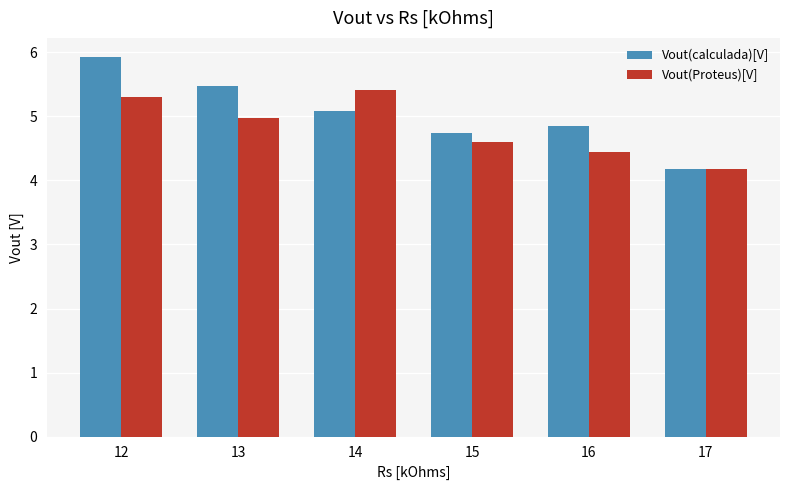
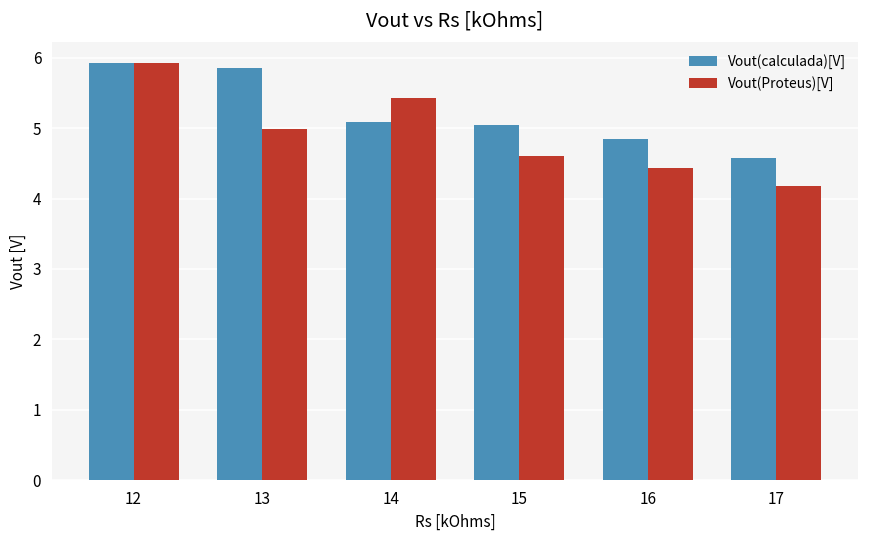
  {
    "Vout(calculada)[V]": {
      "12": 5.9,
-     "13": 5.5,
+     "13": 5.9,
      "14": 5.1,
-     "15": 4.7,
+     "15": 5.0,
      "16": 4.8,
-     "17": 4.2
+     "17": 4.6
    },
    "Vout(Proteus)[V]": {
-     "12": 5.3,
+     "12": 5.9,
      "13": 5.0,
      "14": 5.4,
      "15": 4.6,
      "16": 4.4,
      "17": 4.2
    }
  }
